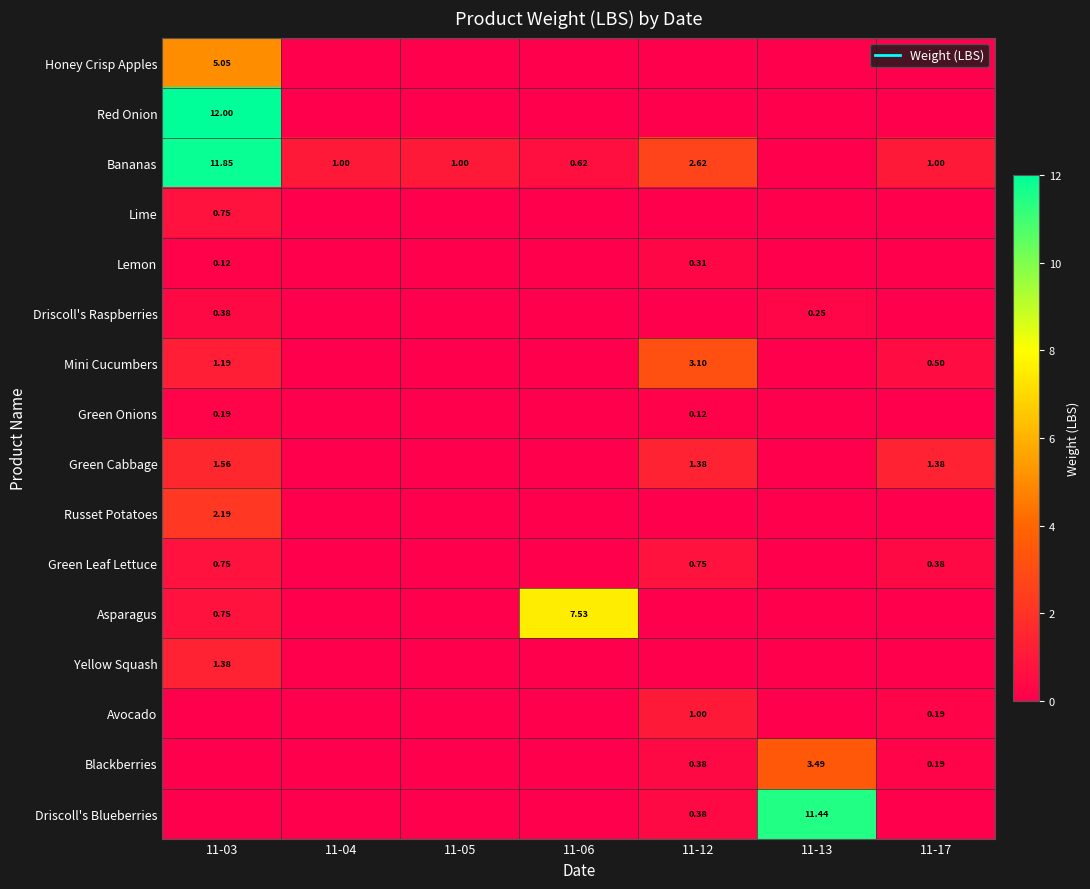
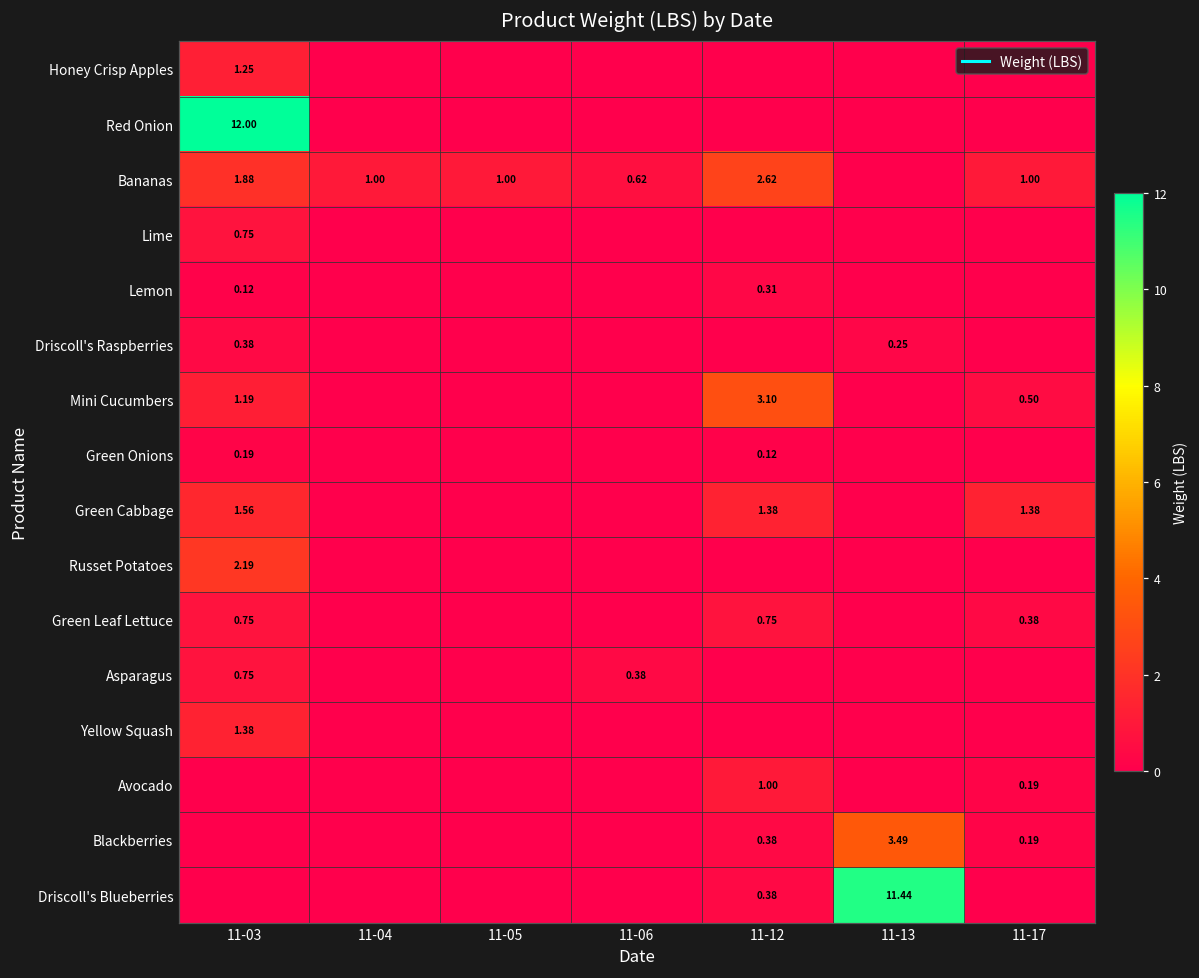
  {
    "Honey Crisp Apples": {
-     "11-03": 5.05
+     "11-03": 1.25
    },
    "Red Onion": {
      "11-03": 12.00
    },
    "Bananas": {
-     "11-03": 11.85,
+     "11-03": 1.88,
      "11-04": 1.00,
      "11-05": 1.00,
      "11-06": 0.62,
      "11-12": 2.62,
      "11-17": 1.00
    },
    "Lime": {
      "11-03": 0.75
    },
    "Lemon": {
      "11-03": 0.12,
      "11-12": 0.31
    },
    "Driscoll's Raspberries": {
      "11-03": 0.38,
      "11-13": 0.25
    },
    "Mini Cucumbers": {
      "11-03": 1.19,
      "11-12": 3.10,
      "11-17": 0.50
    },
    "Green Onions": {
      "11-03": 0.19,
      "11-12": 0.12
    },
    "Green Cabbage": {
      "11-03": 1.56,
      "11-12": 1.38,
      "11-17": 1.38
    },
    "Russet Potatoes": {
      "11-03": 2.19
    },
    "Green Leaf Lettuce": {
      "11-03": 0.75,
      "11-12": 0.75,
      "11-17": 0.38
    },
    "Asparagus": {
      "11-03": 0.75,
-     "11-06": 7.53
+     "11-06": 0.38
    },
    "Yellow Squash": {
      "11-03": 1.38
    },
    "Avocado": {
      "11-12": 1.00,
      "11-17": 0.19
    },
    "Blackberries": {
      "11-12": 0.38,
      "11-13": 3.49,
      "11-17": 0.19
    },
    "Driscoll's Blueberries": {
      "11-12": 0.38,
      "11-13": 11.44
    }
  }
